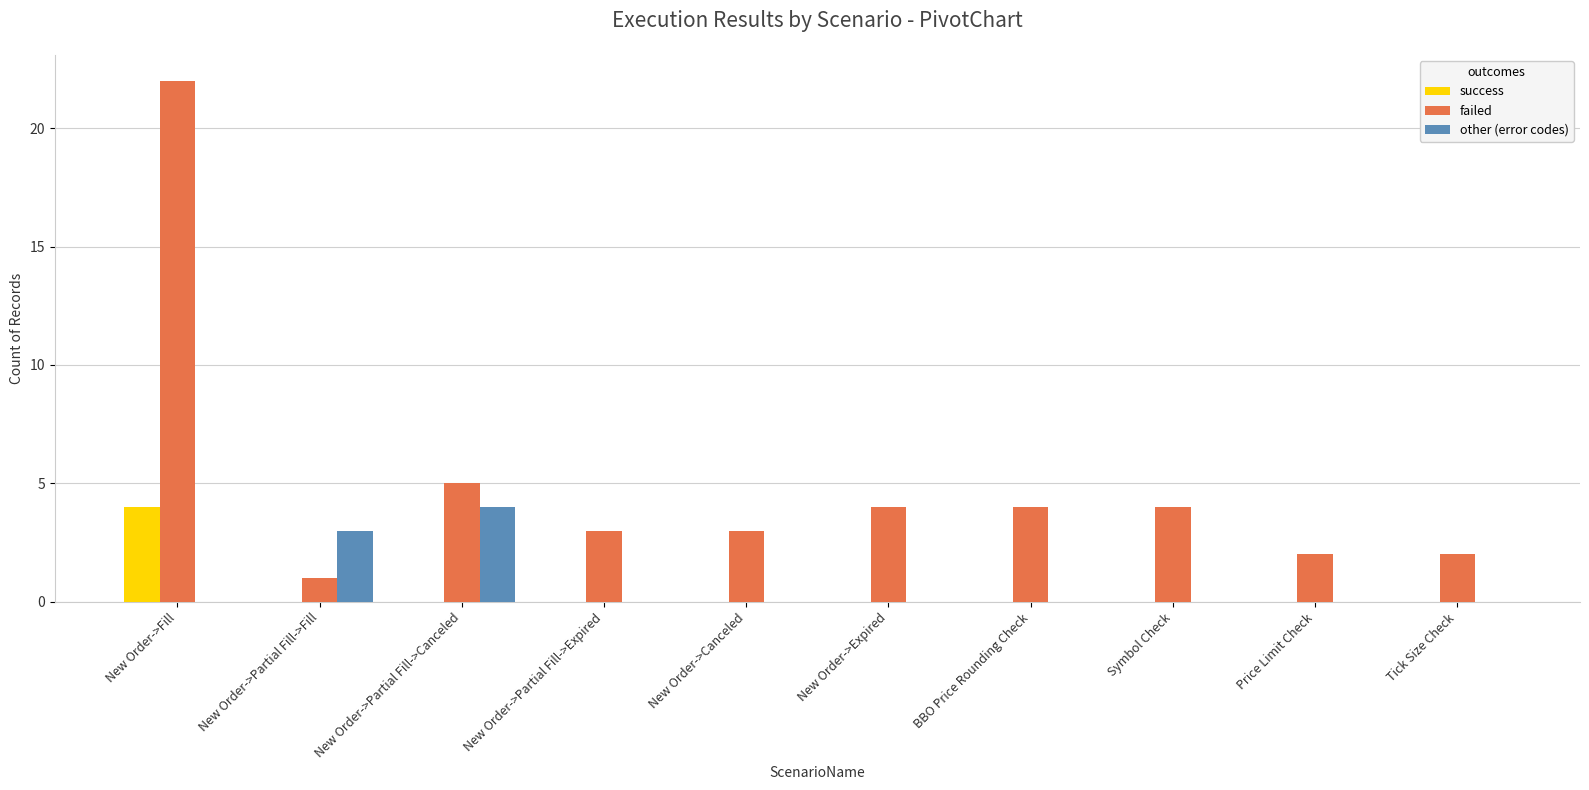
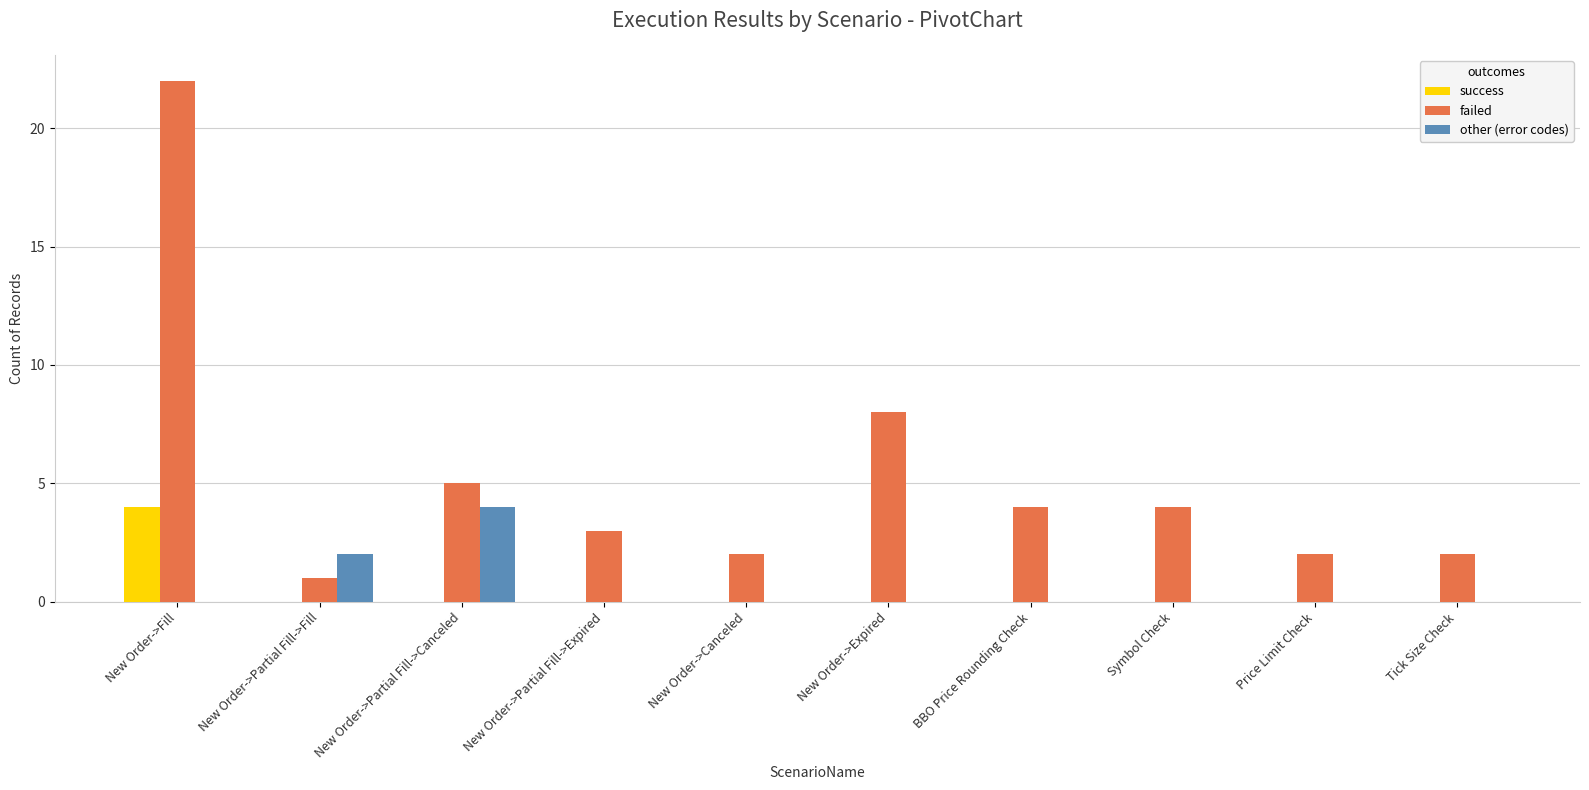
  {
    "success": {
      "New Order->Fill": 4,
      "New Order->Partial Fill->Fill": 0,
      "New Order->Partial Fill->Canceled": 0,
      "New Order->Partial Fill->Expired": 0,
      "New Order->Canceled": 0,
      "New Order->Expired": 0,
      "BBO Price Rounding Check": 0,
      "Symbol Check": 0,
      "Price Limit Check": 0,
      "Tick Size Check": 0
    },
    "failed": {
      "New Order->Fill": 22,
      "New Order->Partial Fill->Fill": 1,
      "New Order->Partial Fill->Canceled": 5,
      "New Order->Partial Fill->Expired": 3,
-     "New Order->Canceled": 3,
-     "New Order->Expired": 4,
+     "New Order->Canceled": 2,
+     "New Order->Expired": 8,
      "BBO Price Rounding Check": 4,
      "Symbol Check": 4,
      "Price Limit Check": 2,
      "Tick Size Check": 2
    },
    "other (error codes)": {
      "New Order->Fill": 0,
-     "New Order->Partial Fill->Fill": 3,
+     "New Order->Partial Fill->Fill": 2,
      "New Order->Partial Fill->Canceled": 4,
      "New Order->Partial Fill->Expired": 0,
      "New Order->Canceled": 0,
      "New Order->Expired": 0,
      "BBO Price Rounding Check": 0,
      "Symbol Check": 0,
      "Price Limit Check": 0,
      "Tick Size Check": 0
    }
  }
